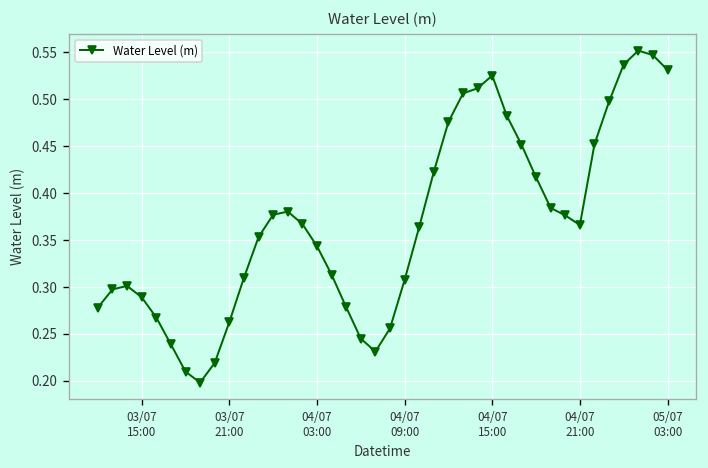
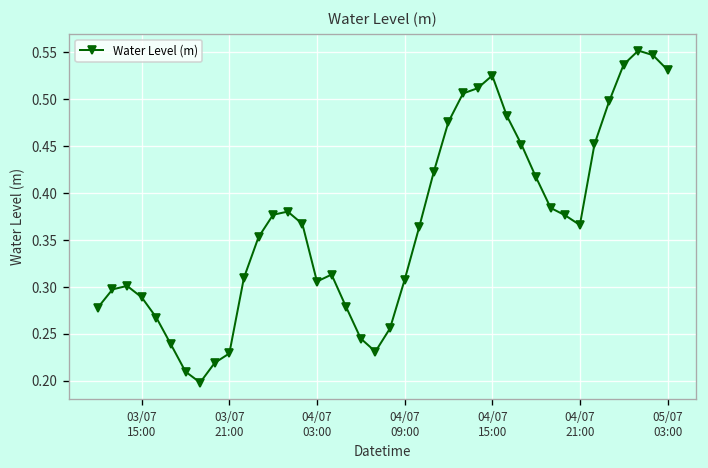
  {
    "03/07 15:00": 0.29,
-   "03/07 21:00": 0.26,
-   "04/07 03:00": 0.34,
+   "03/07 21:00": 0.23,
+   "04/07 03:00": 0.31,
    "04/07 09:00": 0.31,
    "04/07 15:00": 0.53,
    "04/07 21:00": 0.37,
    "05/07 03:00": 0.53
  }
